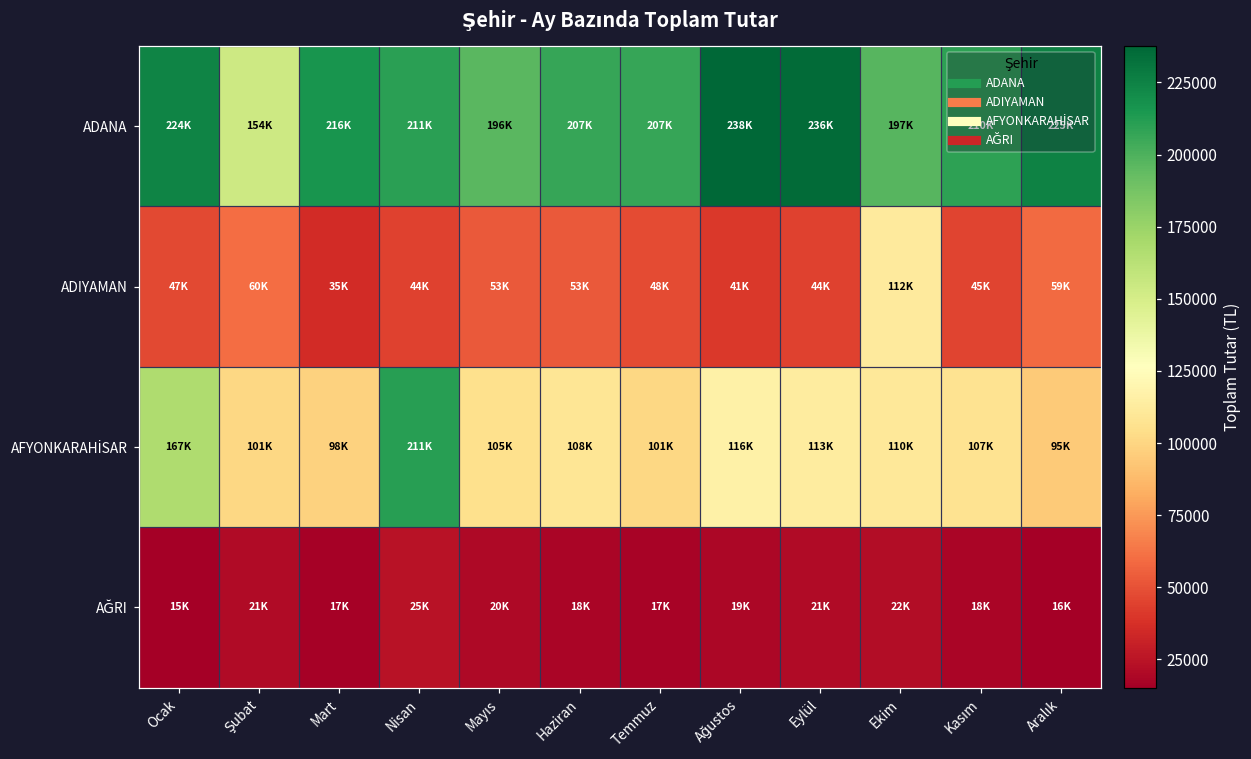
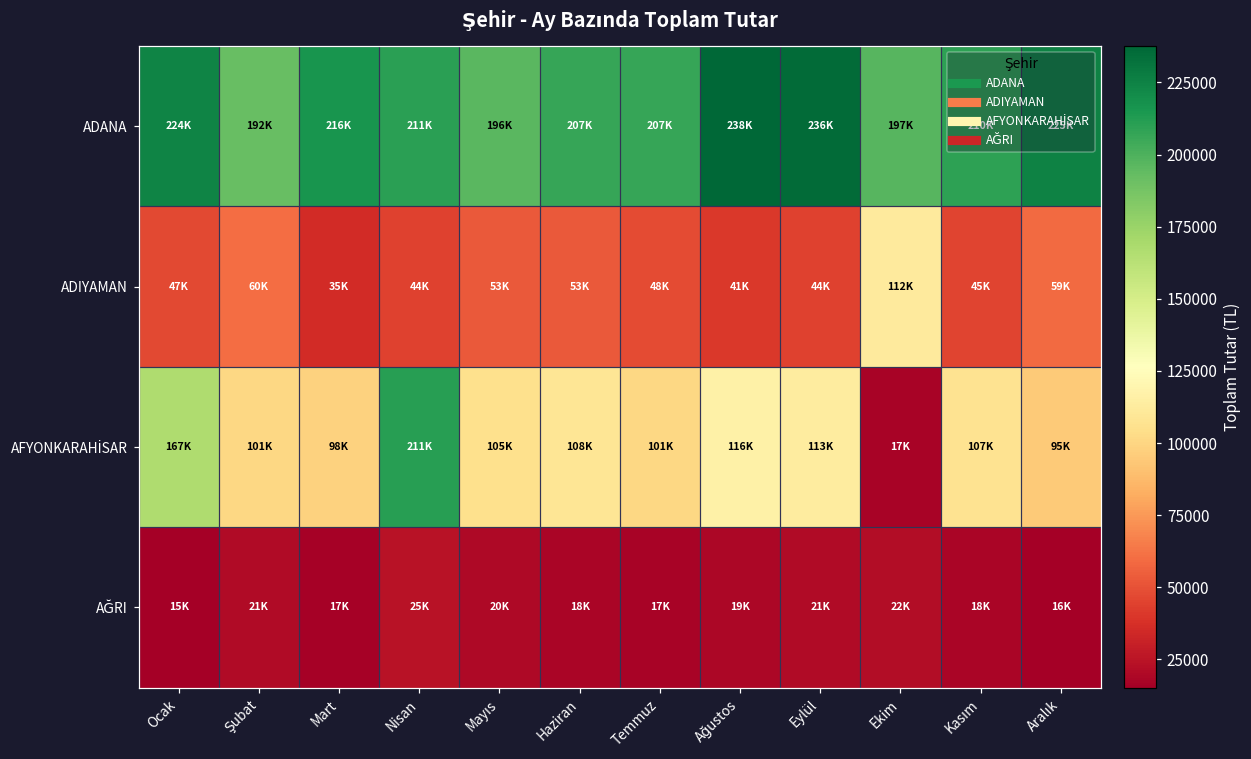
  {
    "ADANA": {
      "Ocak": "224K",
-     "Şubat": "154K",
+     "Şubat": "192K",
      "Mart": "216K",
      "Nisan": "211K",
      "Mayıs": "196K",
      "Haziran": "207K",
      "Temmuz": "207K",
      "Ağustos": "238K",
      "Eylül": "236K",
      "Ekim": "197K"
    },
    "ADIYAMAN": {
      "Ocak": "47K",
      "Şubat": "60K",
      "Mart": "35K",
      "Nisan": "44K",
      "Mayıs": "53K",
      "Haziran": "53K",
      "Temmuz": "48K",
      "Ağustos": "41K",
      "Eylül": "44K",
      "Ekim": "112K",
      "Kasım": "45K",
      "Aralık": "59K"
    },
    "AFYONKARAHİSAR": {
      "Ocak": "167K",
      "Şubat": "101K",
      "Mart": "98K",
      "Nisan": "211K",
      "Mayıs": "105K",
      "Haziran": "108K",
      "Temmuz": "101K",
      "Ağustos": "116K",
      "Eylül": "113K",
-     "Ekim": "110K",
+     "Ekim": "17K",
      "Kasım": "107K",
      "Aralık": "95K"
    },
    "AĞRI": {
      "Ocak": "15K",
      "Şubat": "21K",
      "Mart": "17K",
      "Nisan": "25K",
      "Mayıs": "20K",
      "Haziran": "18K",
      "Temmuz": "17K",
      "Ağustos": "19K",
      "Eylül": "21K",
      "Ekim": "22K",
      "Kasım": "18K",
      "Aralık": "16K"
    }
  }
